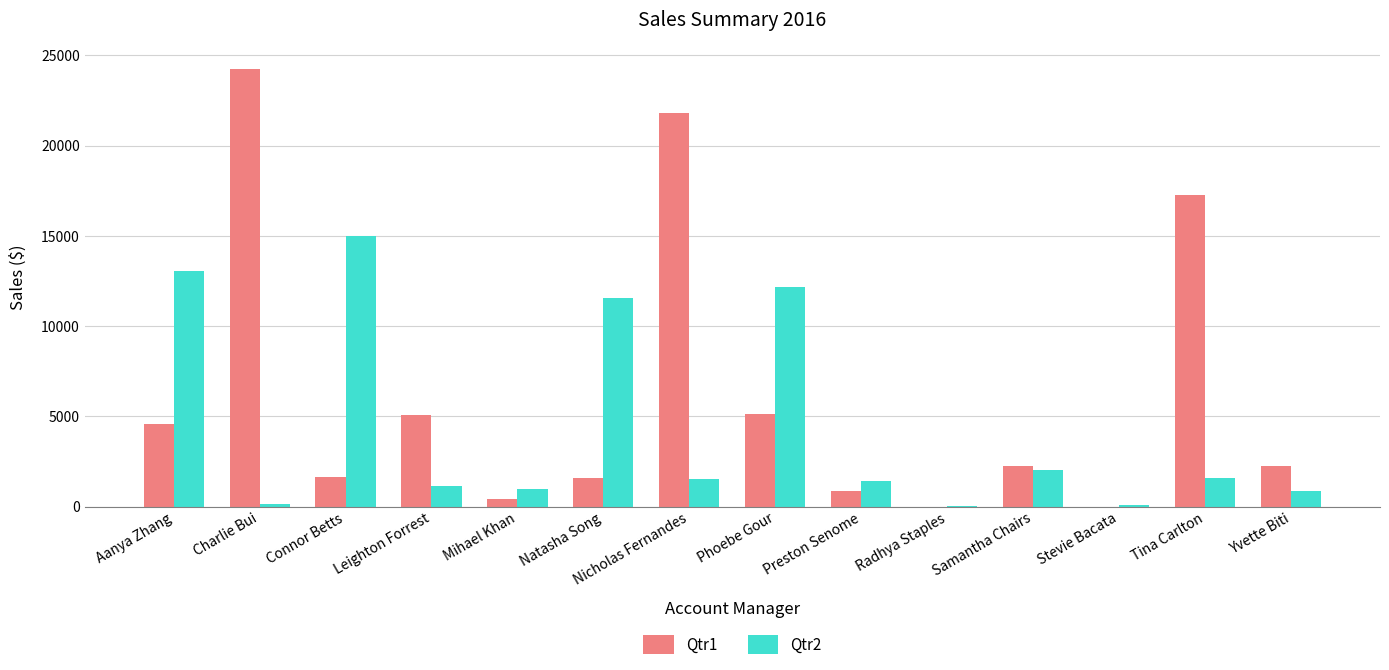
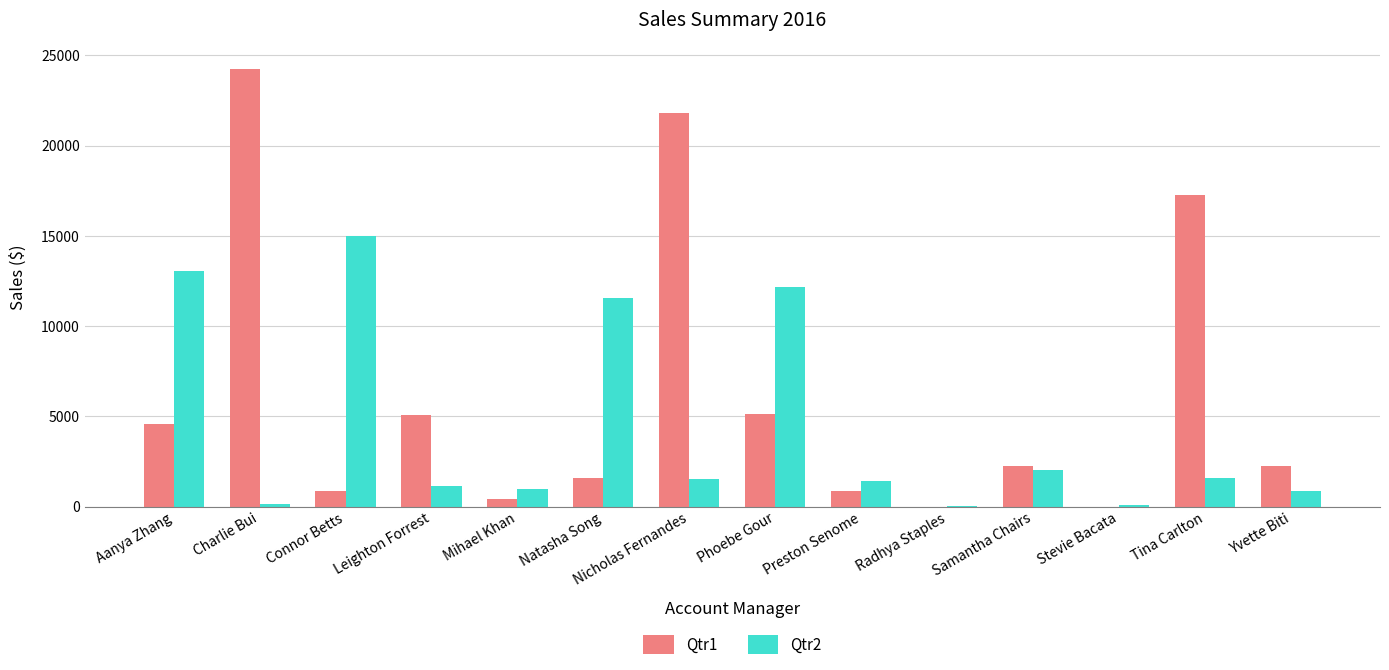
  {
    "Qtr1": {
      "Aanya Zhang": 4600,
      "Charlie Bui": 24300,
-     "Connor Betts": 1700,
+     "Connor Betts": 900,
      "Leighton Forrest": 5100,
      "Mihael Khan": 400,
      "Natasha Song": 1600,
      "Nicholas Fernandes": 21800,
      "Phoebe Gour": 5100,
      "Preston Senome": 900,
      "Radhya Staples": 0,
      "Samantha Chairs": 2200,
      "Stevie Bacata": 0,
      "Tina Carlton": 17200,
      "Yvette Biti": 2300
    },
    "Qtr2": {
      "Aanya Zhang": 13100,
      "Connor Betts": 15000,
      "Leighton Forrest": 1100,
      "Mihael Khan": 1000,
      "Natasha Song": 11600,
      "Nicholas Fernandes": 1500,
      "Phoebe Gour": 12200,
      "Preston Senome": 1400,
      "Samantha Chairs": 2000,
      "Tina Carlton": 1600,
      "Yvette Biti": 900
    }
  }
